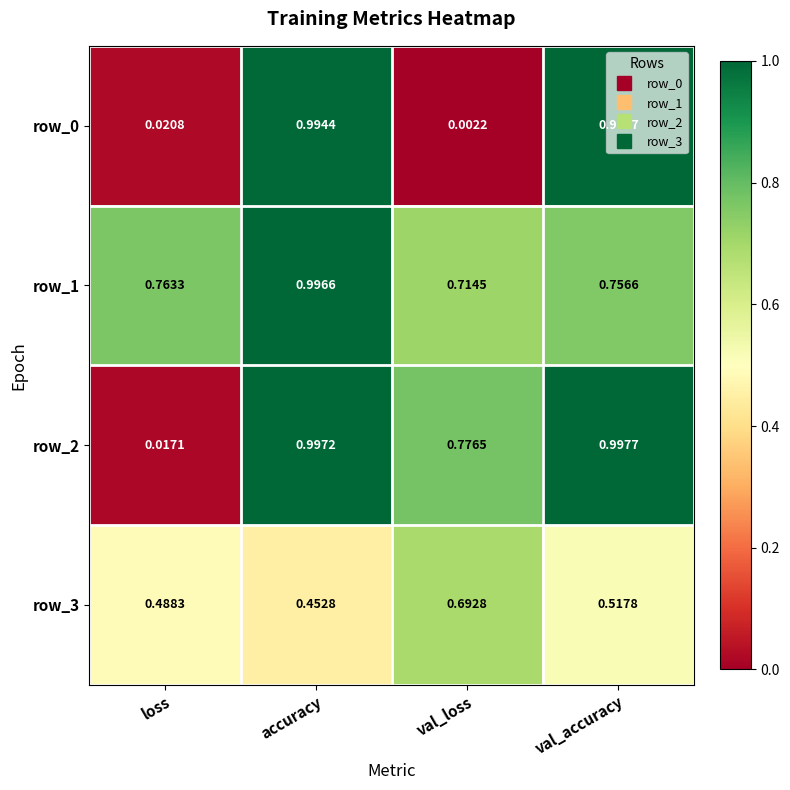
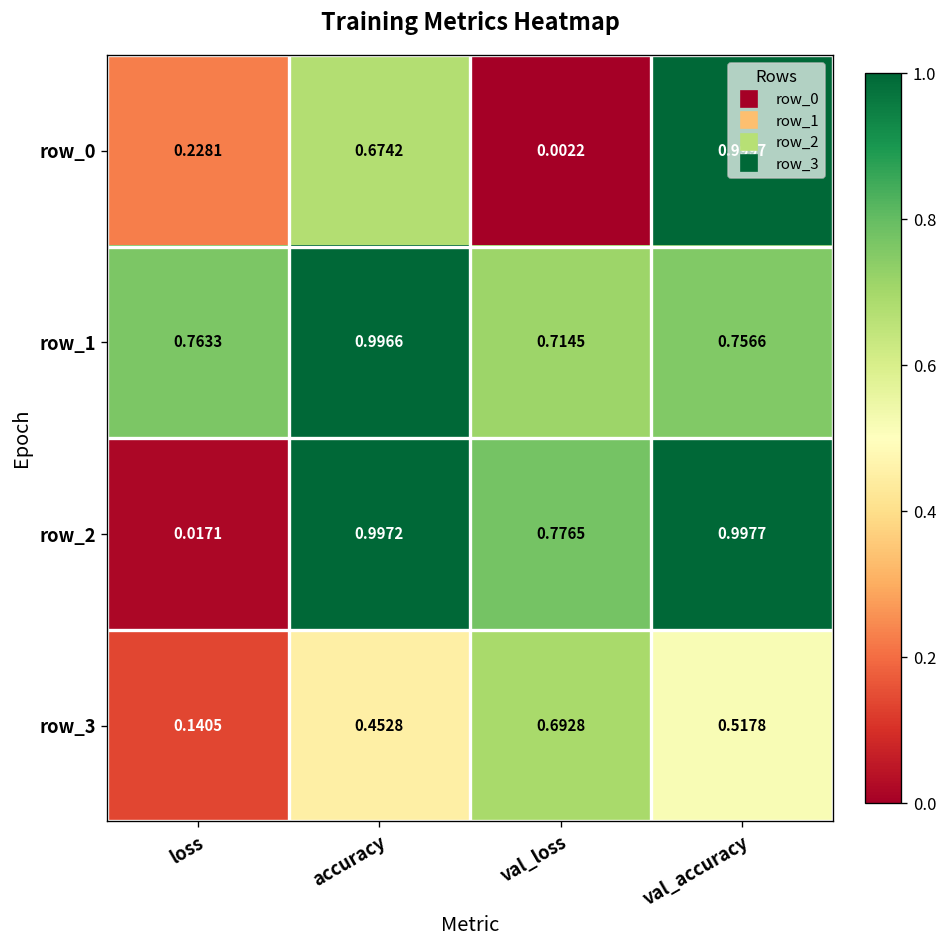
  {
    "row_0": {
-     "loss": 0.0208,
-     "accuracy": 0.9944,
+     "loss": 0.2281,
+     "accuracy": 0.6742,
      "val_loss": 0.0022
    },
    "row_1": {
      "loss": 0.7633,
      "accuracy": 0.9966,
      "val_loss": 0.7145,
      "val_accuracy": 0.7566
    },
    "row_2": {
      "loss": 0.0171,
      "accuracy": 0.9972,
      "val_loss": 0.7765,
      "val_accuracy": 0.9977
    },
    "row_3": {
-     "loss": 0.4883,
+     "loss": 0.1405,
      "accuracy": 0.4528,
      "val_loss": 0.6928,
      "val_accuracy": 0.5178
    }
  }
